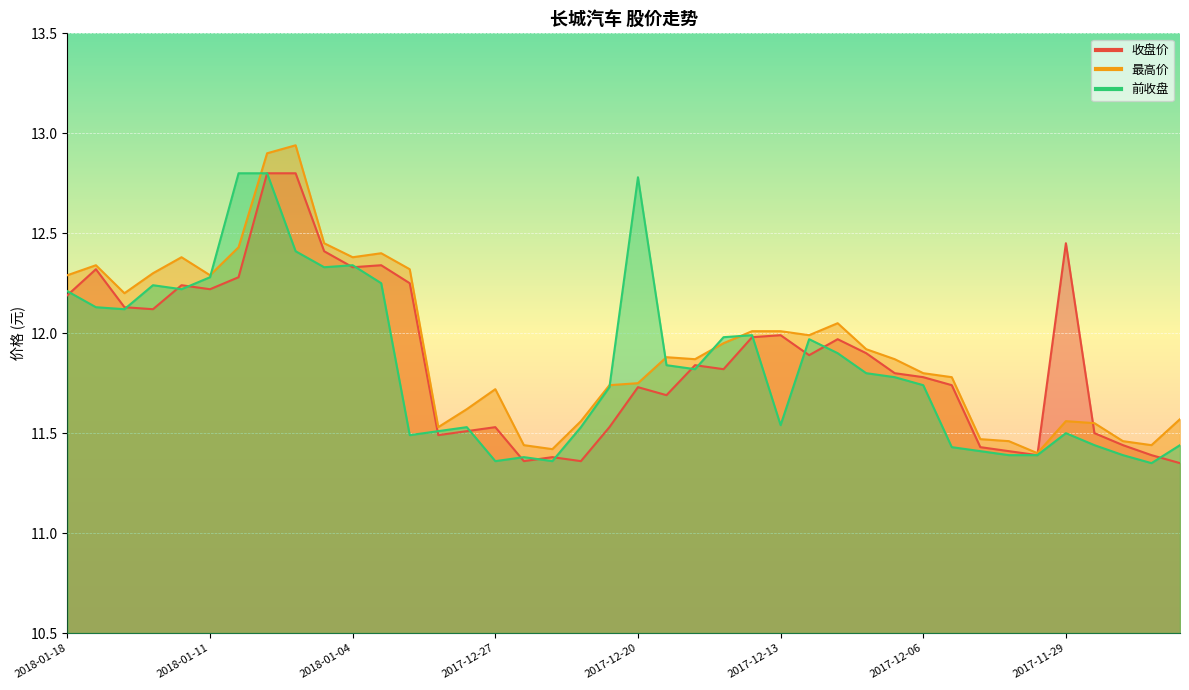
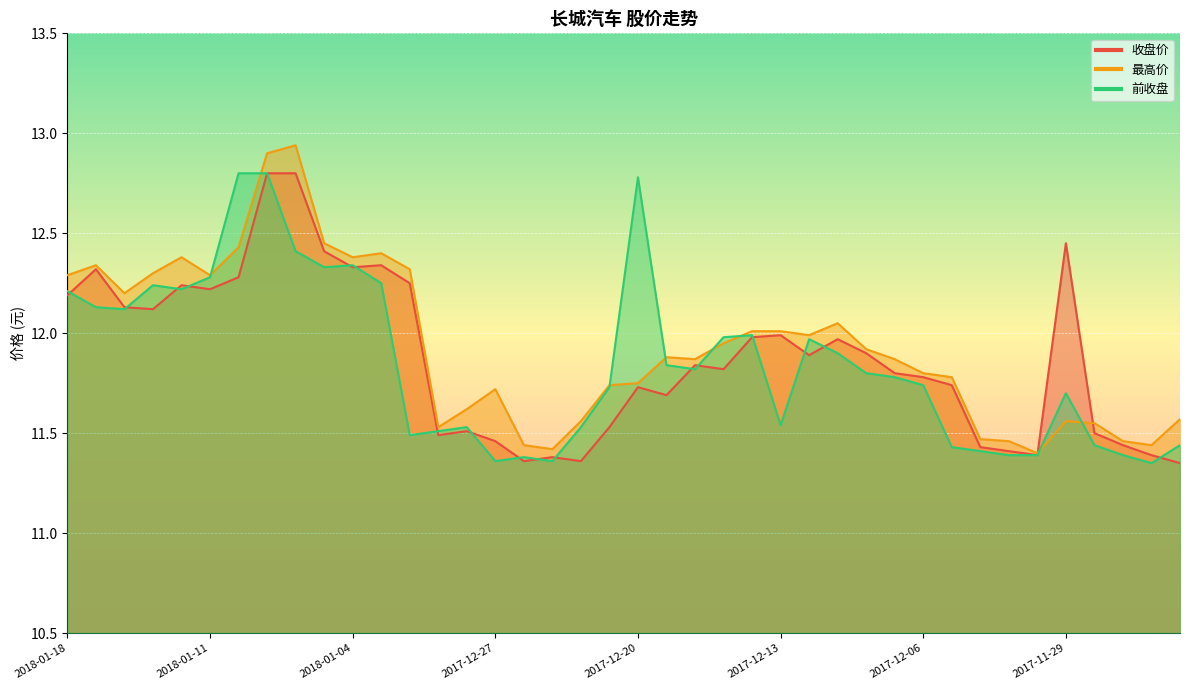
  {
    "收盘价": {
      "2018-01-18": 12.19,
      "2018-01-11": 12.22,
-     "2017-12-27": 11.53,
+     "2017-12-27": 11.46,
      "2017-12-20": 11.73,
      "2017-12-13": 11.99,
      "2017-12-06": 11.78,
      "2017-11-29": 12.45
    },
    "最高价": {
      "2018-01-18": 12.29,
      "2018-01-04": 12.38,
      "2017-12-27": 11.72,
      "2017-12-20": 11.75,
      "2017-12-13": 12.01,
      "2017-12-06": 11.80,
      "2017-11-29": 11.56
    },
    "前收盘": {
      "2018-01-18": 12.2,
      "2017-12-27": 11.36,
      "2017-12-20": 12.78,
      "2017-12-13": 11.54,
      "2017-12-06": 11.74,
-     "2017-11-29": 11.5
+     "2017-11-29": 11.7
    }
  }
